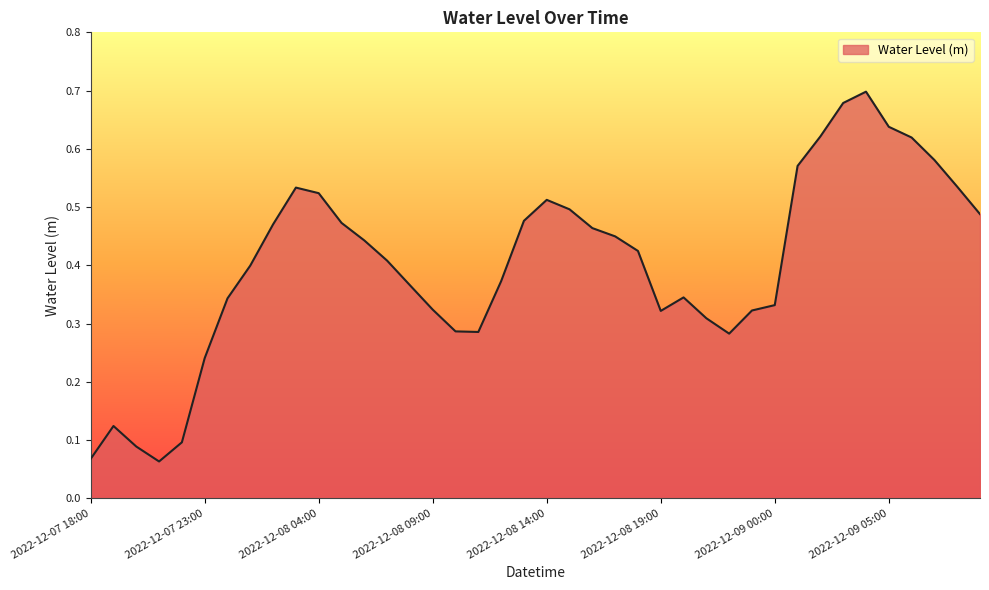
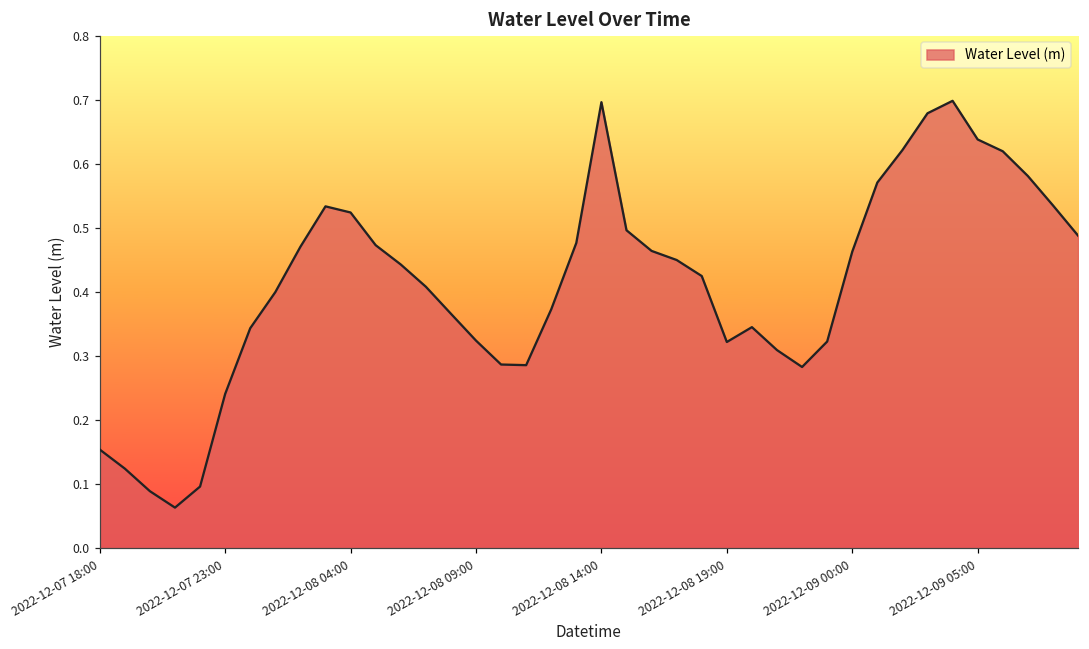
  {
-   "2022-12-07 18:00": 0.07,
+   "2022-12-07 18:00": 0.15,
    "2022-12-07 23:00": 0.24,
    "2022-12-08 04:00": 0.52,
    "2022-12-08 09:00": 0.32,
-   "2022-12-08 14:00": 0.51,
+   "2022-12-08 14:00": 0.70,
    "2022-12-08 19:00": 0.32,
-   "2022-12-09 00:00": 0.33,
+   "2022-12-09 00:00": 0.46,
    "2022-12-09 05:00": 0.64
  }
